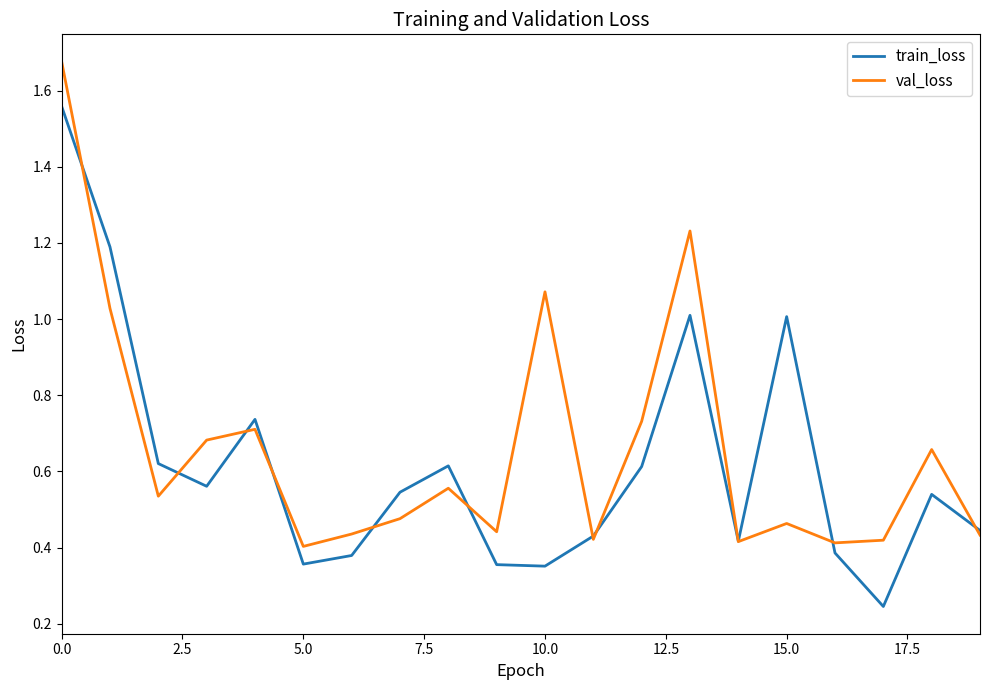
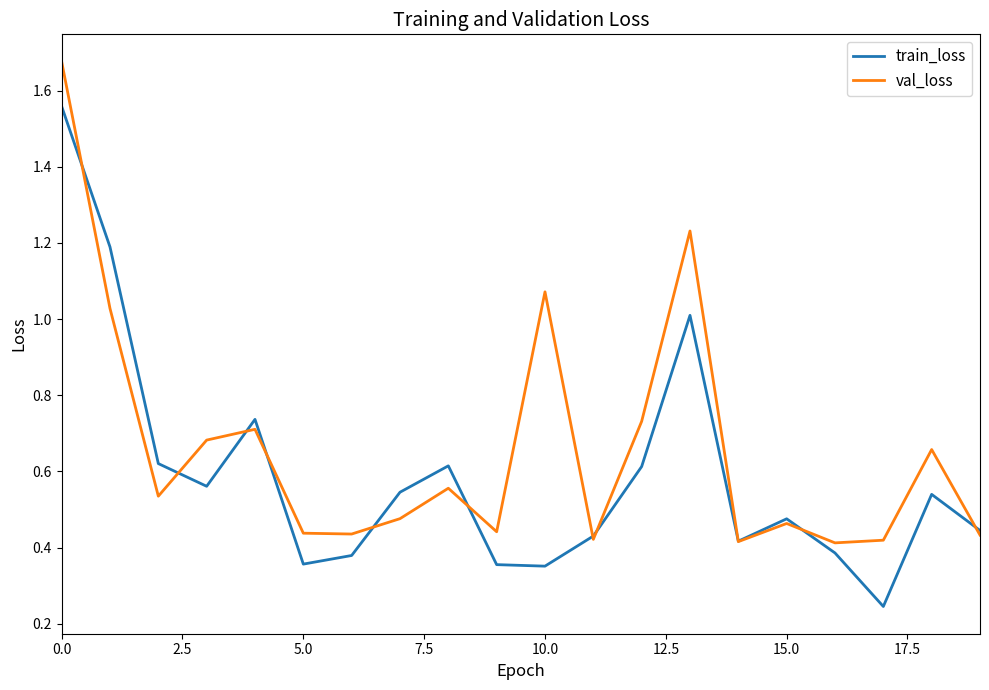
  {
    "train_loss": {
      "0.0": 1.56,
      "5.0": 0.36,
      "10.0": 0.35,
-     "15.0": 1.01
+     "15.0": 0.48
    },
    "val_loss": {
      "0.0": 1.68,
-     "5.0": 0.40,
+     "5.0": 0.44,
      "10.0": 1.07,
      "15.0": 0.46
    }
  }
